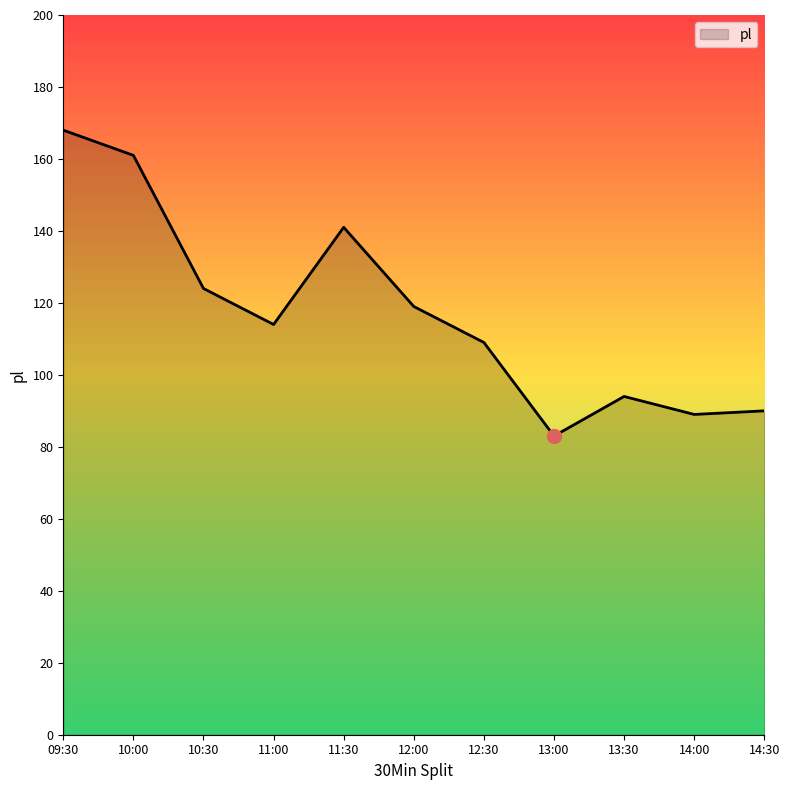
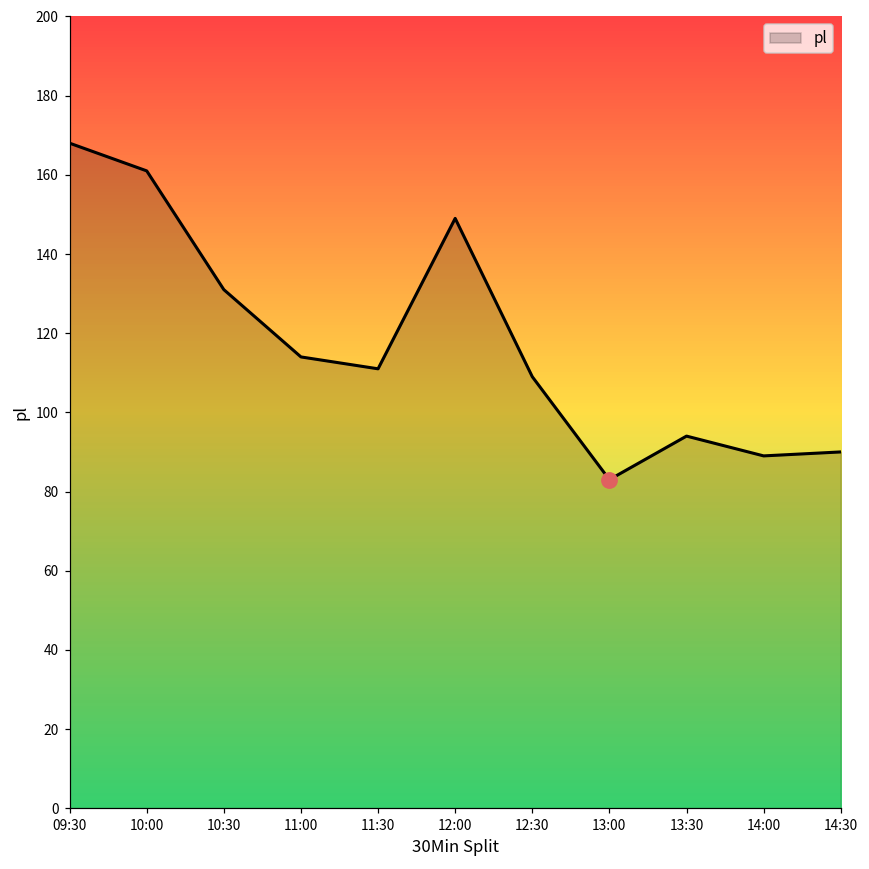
  {
    "pl": {
      "09:30": 168,
      "10:00": 161,
-     "10:30": 124,
+     "10:30": 131,
      "11:00": 114,
-     "11:30": 141,
-     "12:00": 119,
+     "11:30": 111,
+     "12:00": 149,
      "12:30": 109,
      "13:30": 94,
      "14:00": 89,
      "14:30": 90
    }
  }
